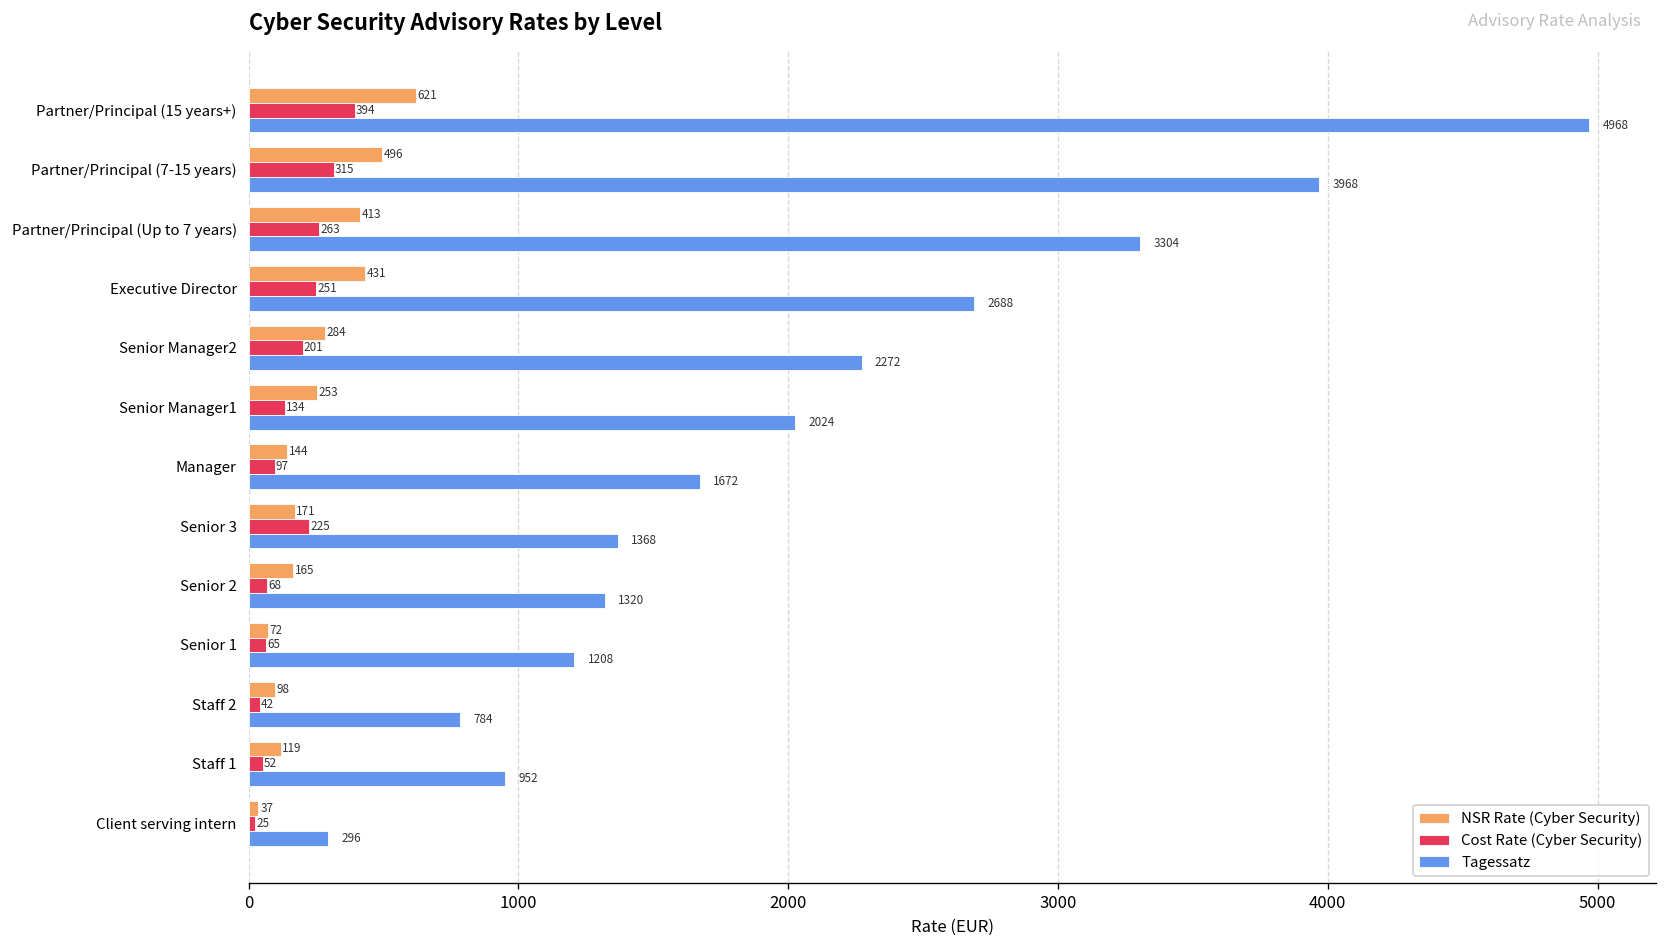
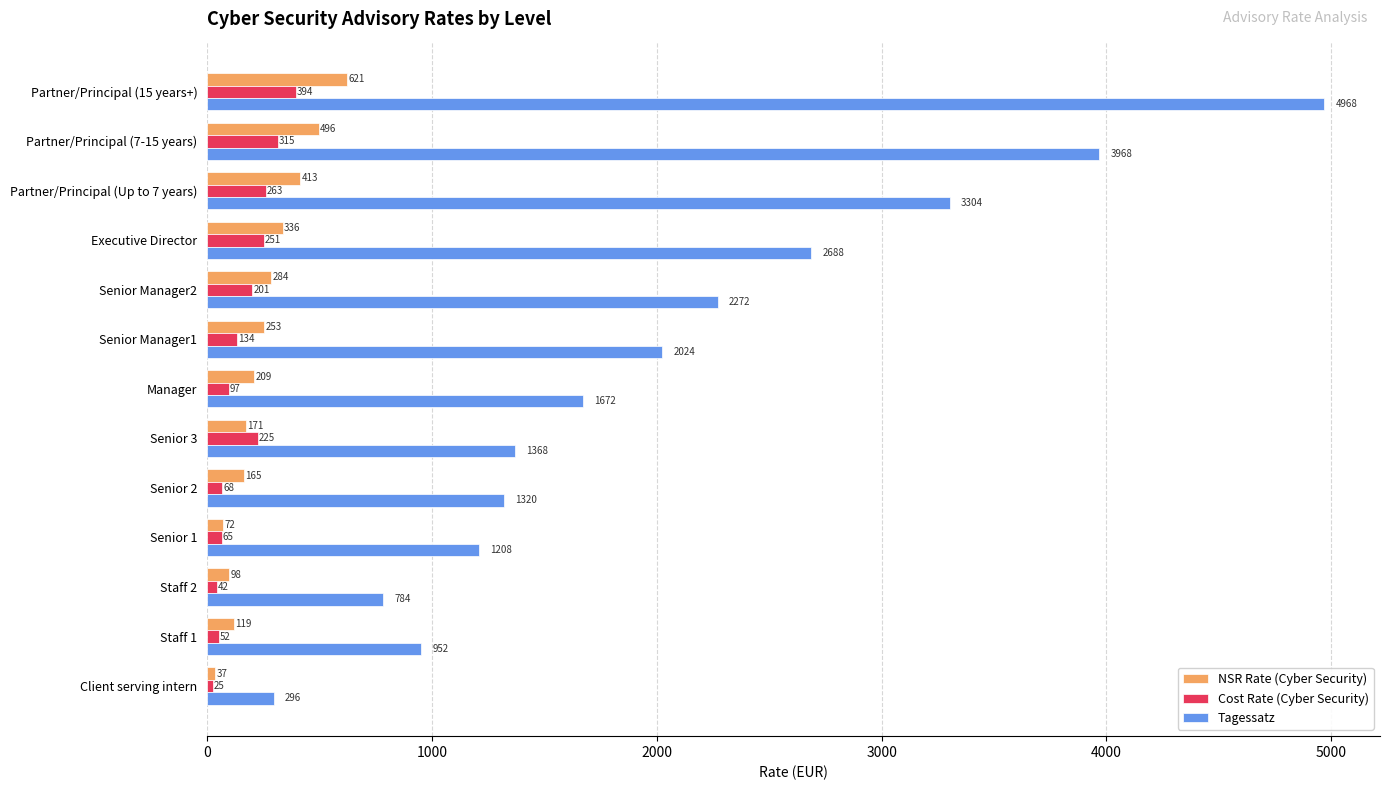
  {
    "NSR Rate (Cyber Security)": {
      "Partner/Principal (15 years+)": 621,
      "Partner/Principal (7-15 years)": 496,
      "Partner/Principal (Up to 7 years)": 413,
-     "Executive Director": 431,
+     "Executive Director": 336,
      "Senior Manager2": 284,
      "Senior Manager1": 253,
-     "Manager": 144,
+     "Manager": 209,
      "Senior 3": 171,
      "Senior 2": 165,
      "Senior 1": 72,
      "Staff 2": 98,
      "Staff 1": 119,
      "Client serving intern": 37
    },
    "Cost Rate (Cyber Security)": {
      "Partner/Principal (15 years+)": 394,
      "Partner/Principal (7-15 years)": 315,
      "Partner/Principal (Up to 7 years)": 263,
      "Executive Director": 251,
      "Senior Manager2": 201,
      "Senior Manager1": 134,
      "Manager": 97,
      "Senior 3": 225,
      "Senior 2": 68,
      "Senior 1": 65,
      "Staff 2": 42,
      "Staff 1": 52,
      "Client serving intern": 25
    },
    "Tagessatz": {
      "Partner/Principal (15 years+)": 4968,
      "Partner/Principal (7-15 years)": 3968,
      "Partner/Principal (Up to 7 years)": 3304,
      "Executive Director": 2688,
      "Senior Manager2": 2272,
      "Senior Manager1": 2024,
      "Manager": 1672,
      "Senior 3": 1368,
      "Senior 2": 1320,
      "Senior 1": 1208,
      "Staff 2": 784,
      "Staff 1": 952,
      "Client serving intern": 296
    }
  }
